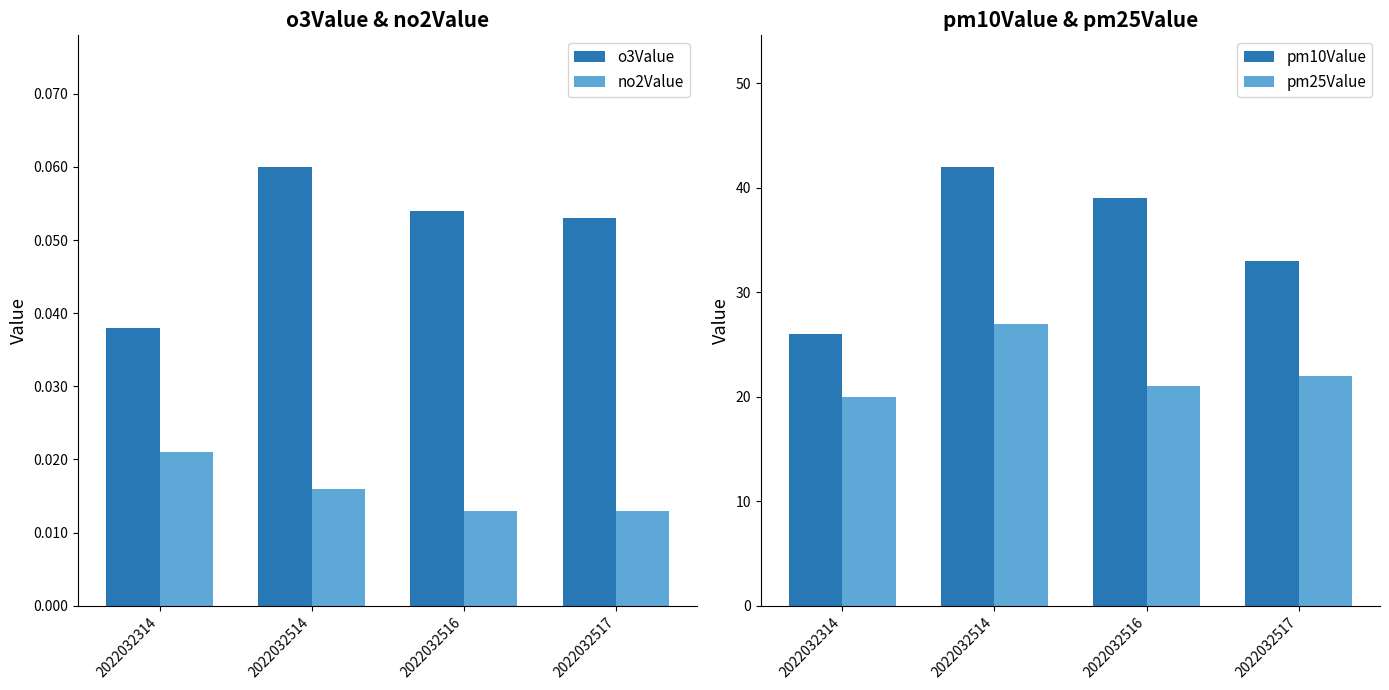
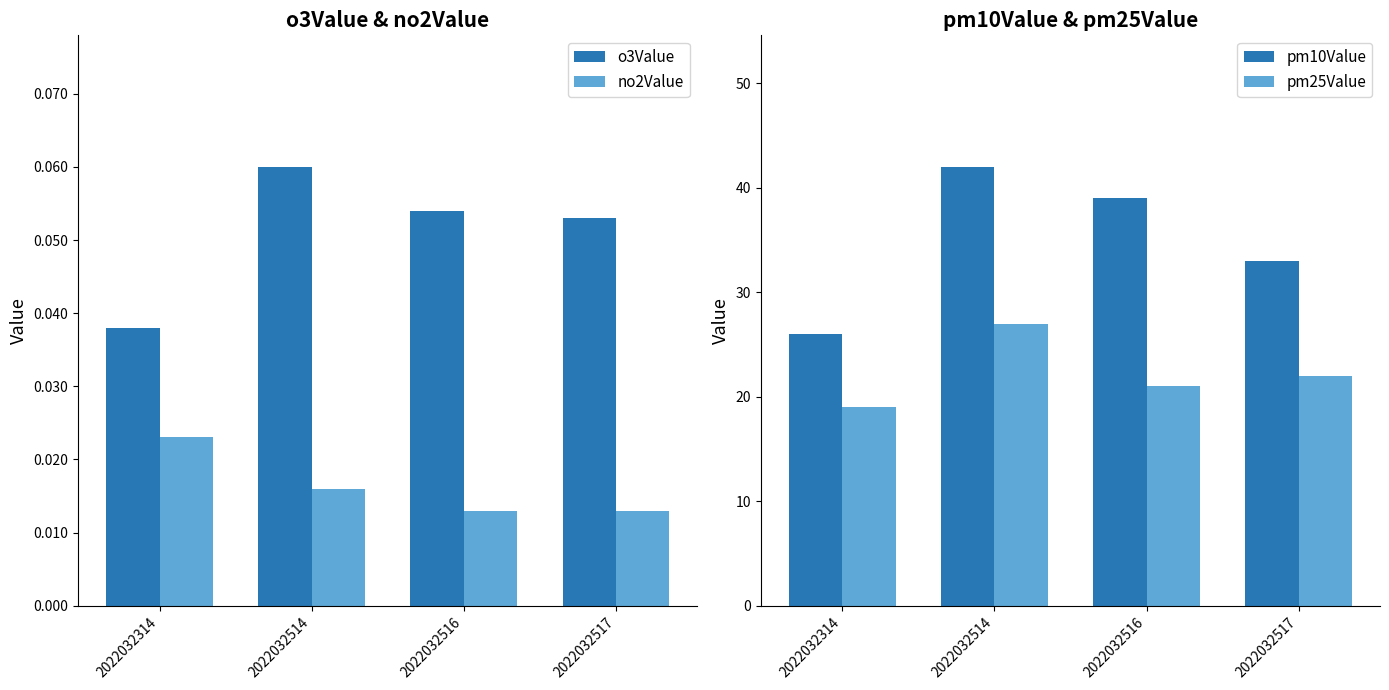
  {
    "o3Value & no2Value": {
      "o3Value": {
        "2022032314": 0.038,
        "2022032514": 0.060,
        "2022032516": 0.054,
        "2022032517": 0.053
      },
      "no2Value": {
-       "2022032314": 0.021,
+       "2022032314": 0.023,
        "2022032514": 0.016,
        "2022032516": 0.013,
        "2022032517": 0.013
      }
    },
    "pm10Value & pm25Value": {
      "pm10Value": {
        "2022032314": 26,
        "2022032514": 42,
        "2022032516": 39,
        "2022032517": 33
      },
      "pm25Value": {
-       "2022032314": 20,
+       "2022032314": 19,
        "2022032514": 27,
        "2022032516": 21,
        "2022032517": 22
      }
    }
  }
